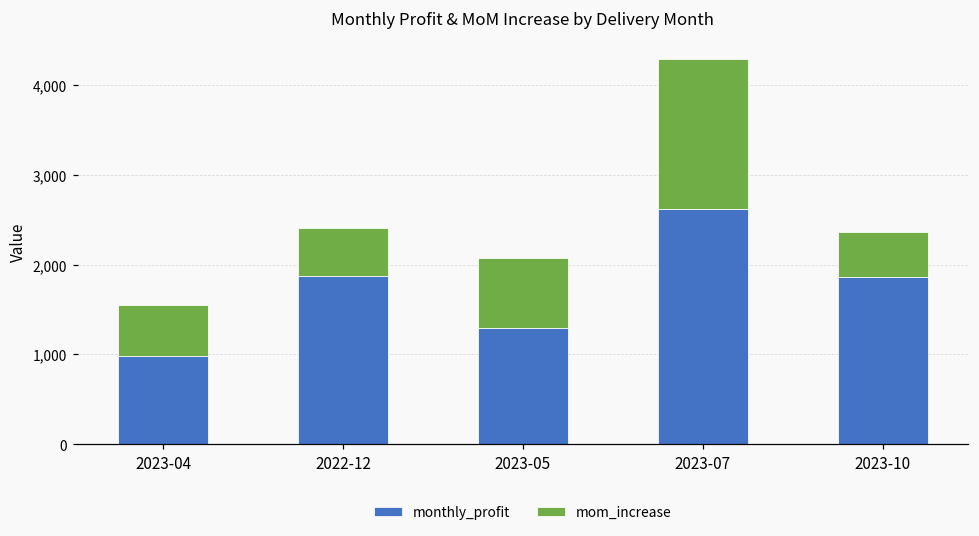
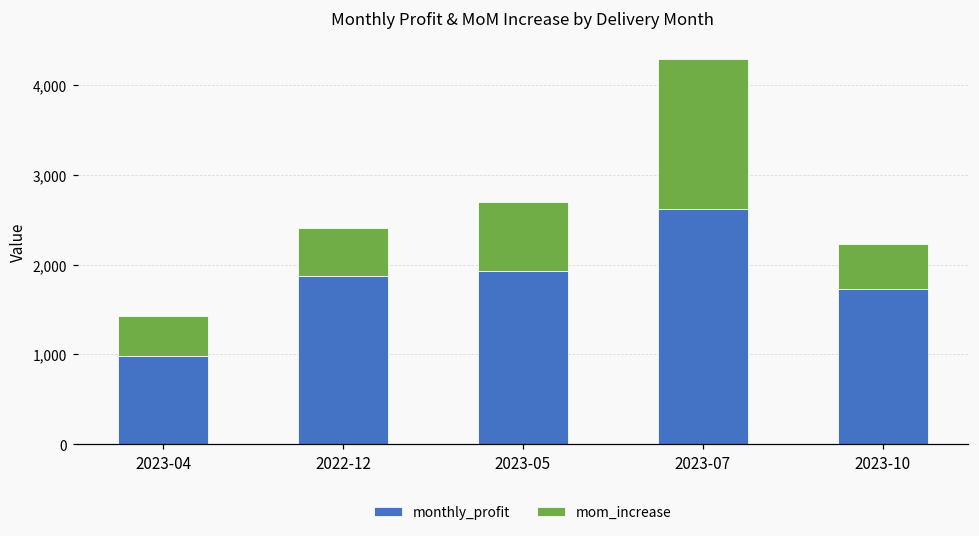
  {
    "monthly_profit": {
      "2023-04": "1,000",
      "2022-12": "1,900",
-     "2023-05": "1,300",
+     "2023-05": "1,900",
      "2023-07": "2,600",
-     "2023-10": "1,900"
+     "2023-10": "1,700"
    },
    "mom_increase": {
-     "2023-04": "600",
+     "2023-04": "400",
      "2022-12": "500",
      "2023-05": "800",
      "2023-07": "1,700",
      "2023-10": "500"
    }
  }
